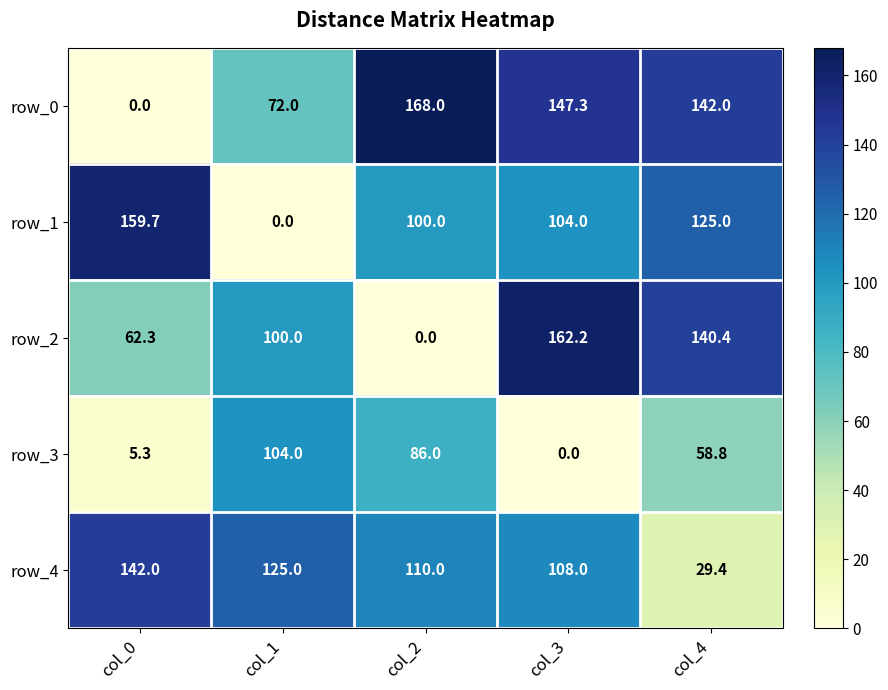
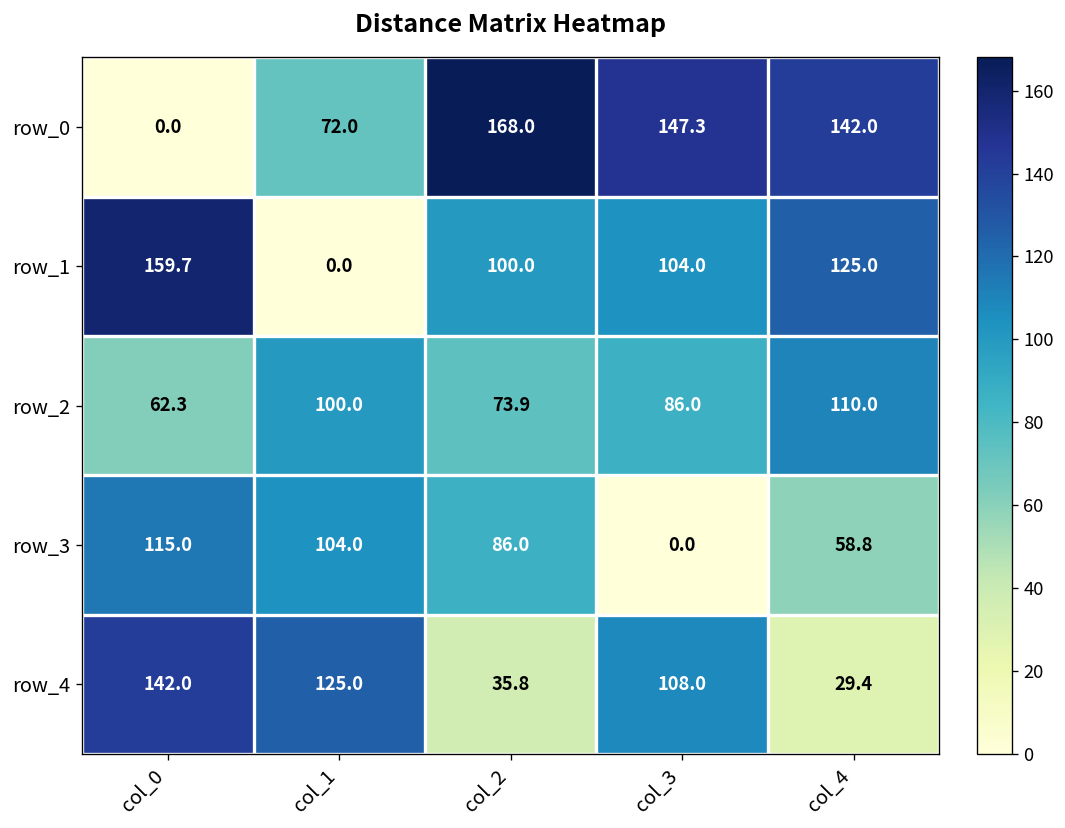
  {
    "row_0": {
      "col_0": 0.0,
      "col_1": 72.0,
      "col_2": 168.0,
      "col_3": 147.3,
      "col_4": 142.0
    },
    "row_1": {
      "col_0": 159.7,
      "col_1": 0.0,
      "col_2": 100.0,
      "col_3": 104.0,
      "col_4": 125.0
    },
    "row_2": {
      "col_0": 62.3,
      "col_1": 100.0,
-     "col_2": 0.0,
-     "col_3": 162.2,
-     "col_4": 140.4
+     "col_2": 73.9,
+     "col_3": 86.0,
+     "col_4": 110.0
    },
    "row_3": {
-     "col_0": 5.3,
+     "col_0": 115.0,
      "col_1": 104.0,
      "col_2": 86.0,
      "col_3": 0.0,
      "col_4": 58.8
    },
    "row_4": {
      "col_0": 142.0,
      "col_1": 125.0,
-     "col_2": 110.0,
+     "col_2": 35.8,
      "col_3": 108.0,
      "col_4": 29.4
    }
  }
